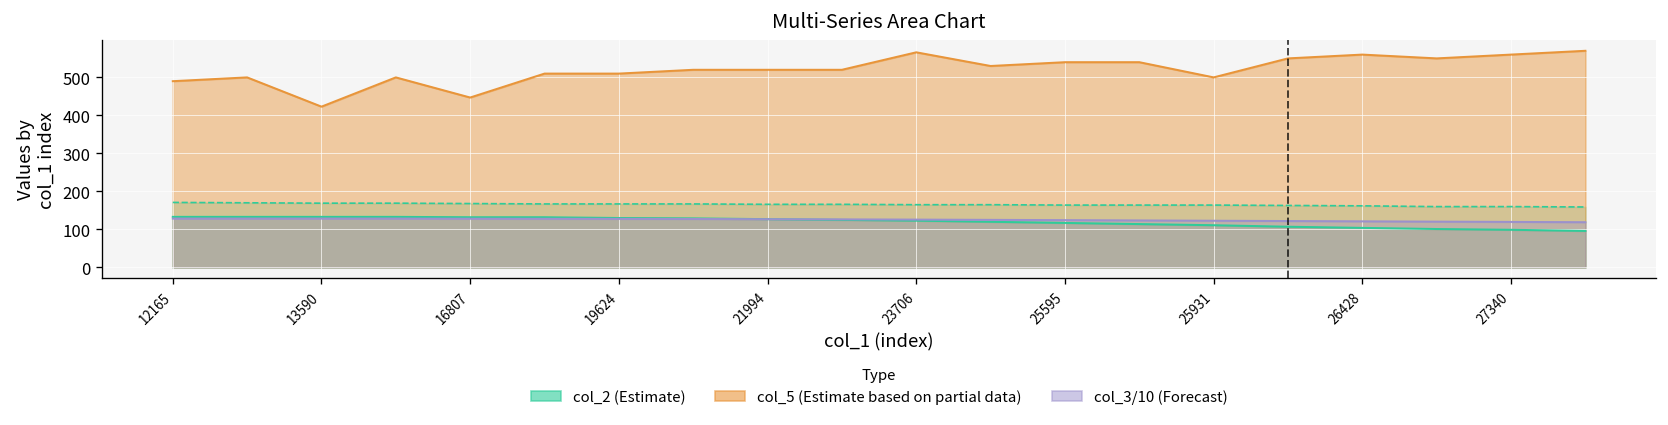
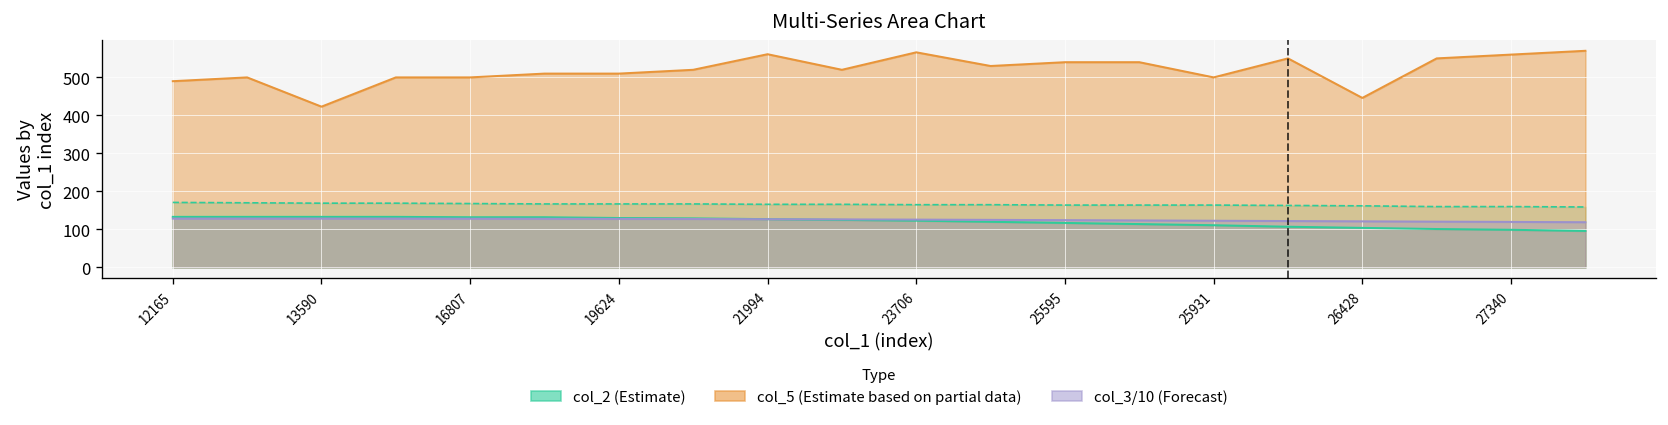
  {
    "col_5 (Estimate based on partial data)": {
      "12165": 490,
      "13590": 420,
-     "16807": 450,
+     "16807": 500,
      "19624": 510,
-     "21994": 520,
+     "21994": 560,
      "23706": 570,
      "25595": 540,
      "25931": 500,
-     "26428": 560,
+     "26428": 450,
      "27340": 560
    }
  }
